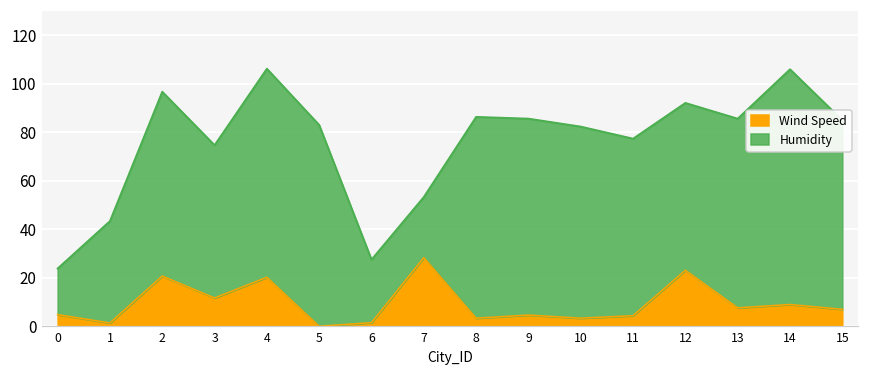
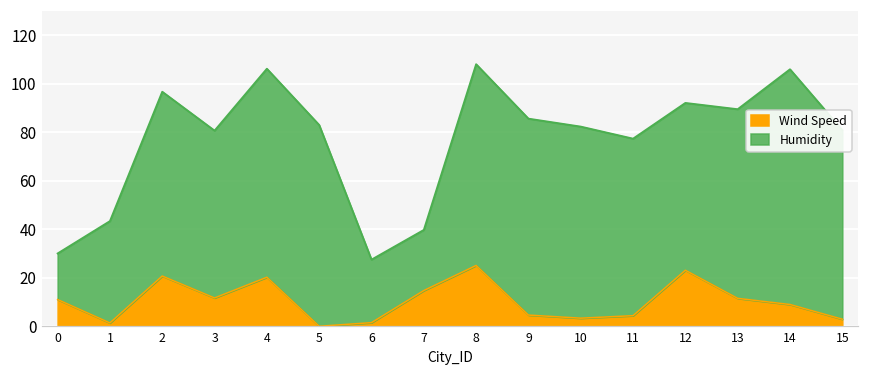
  {
    "Wind Speed": {
-     "0": 5,
+     "0": 11,
      "1": 1,
      "2": 21,
      "3": 12,
      "4": 20,
      "5": 0,
      "6": 1,
-     "7": 28,
-     "8": 3,
+     "7": 15,
+     "8": 25,
      "9": 5,
      "10": 3,
      "11": 4,
      "12": 23,
-     "13": 8,
+     "13": 12,
      "14": 9,
-     "15": 7
+     "15": 3
    },
    "Humidity": {
      "0": 19,
      "1": 42,
      "2": 76,
-     "3": 63,
+     "3": 69,
      "4": 86,
      "5": 83,
      "6": 26,
      "7": 25,
      "8": 83,
      "9": 81,
      "10": 79,
      "11": 73,
      "12": 69,
      "13": 78,
      "14": 97
    }
  }
